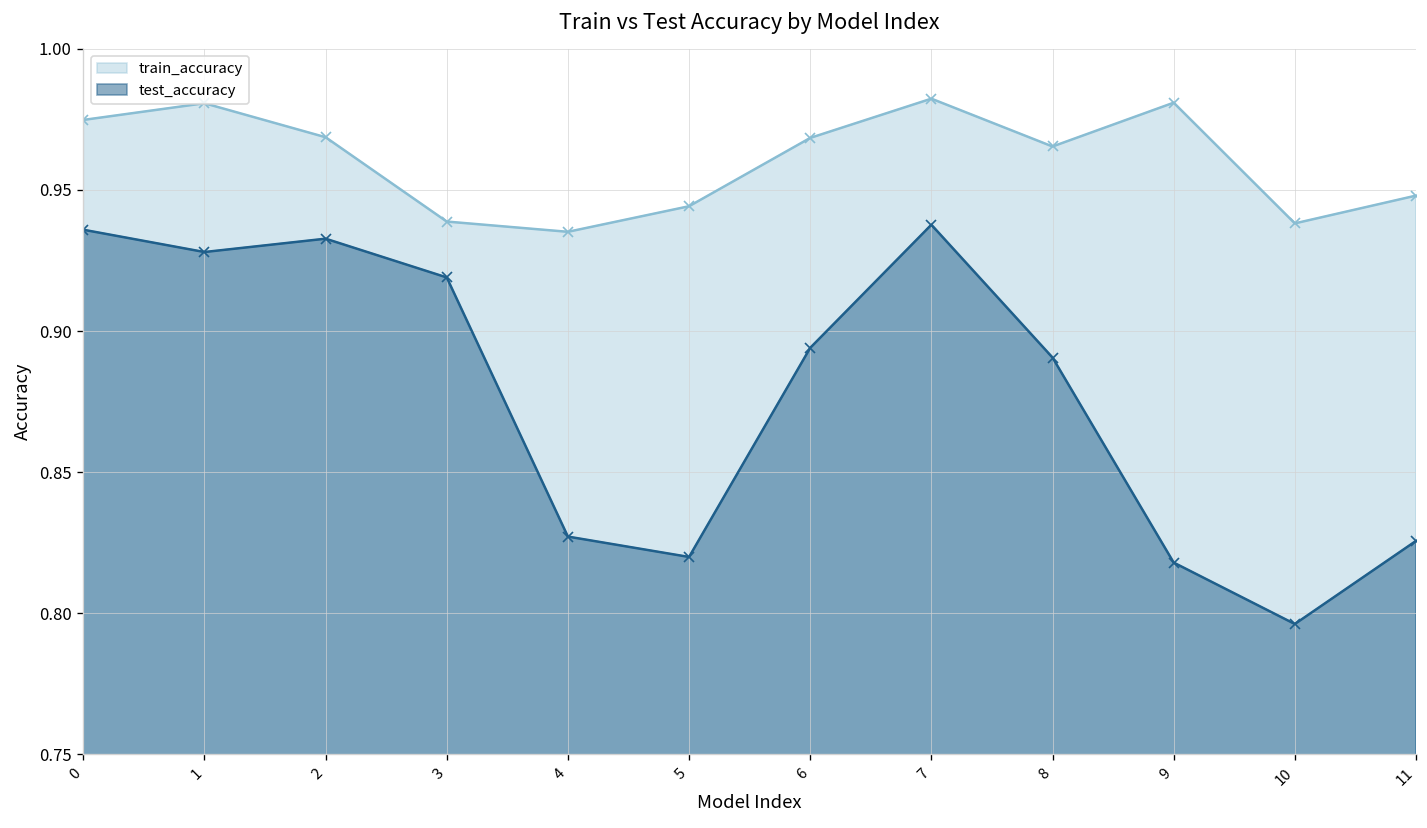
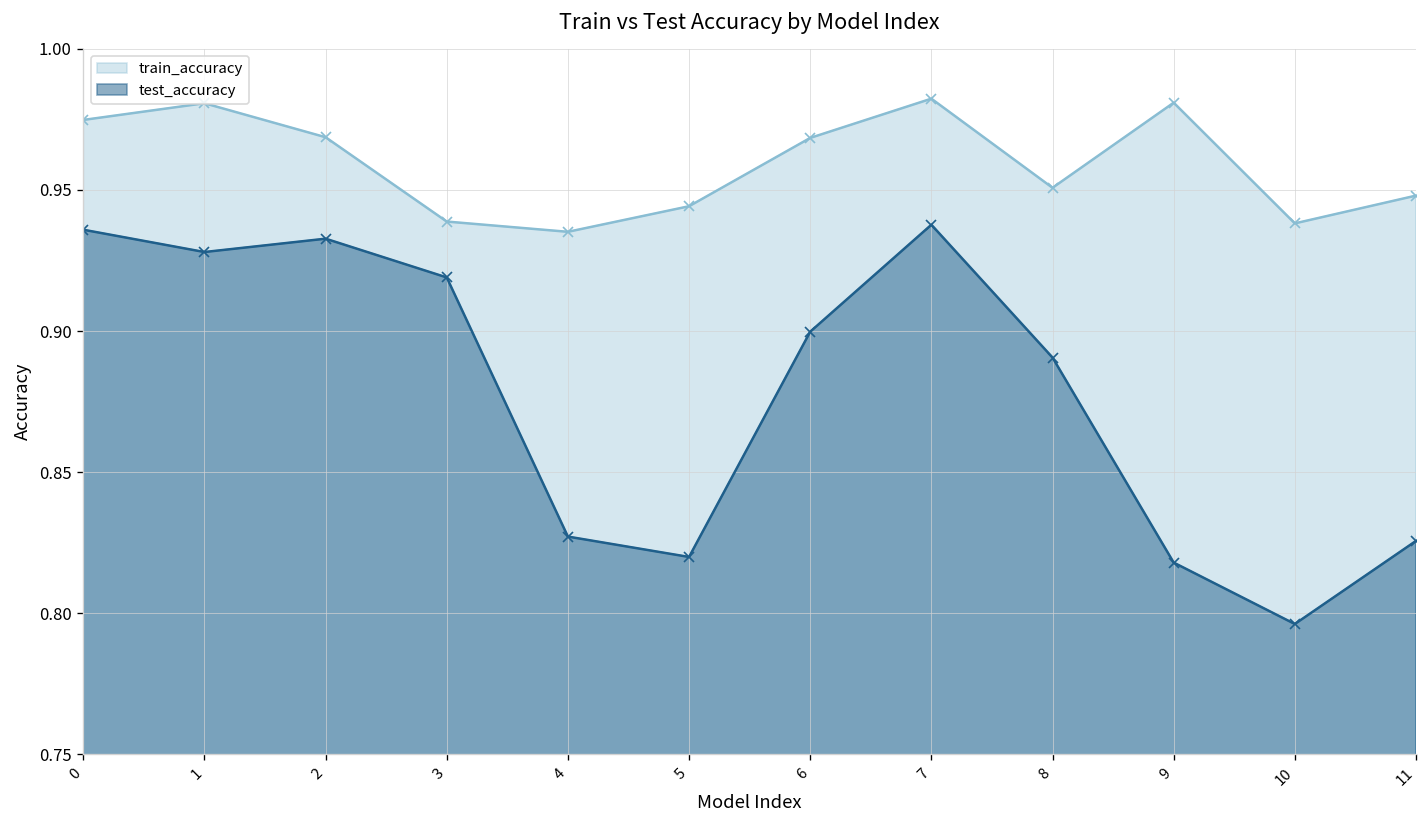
  {
    "train_accuracy": {
      "0": 0.975,
      "2": 0.969,
      "3": 0.939,
      "4": 0.935,
      "5": 0.944,
      "6": 0.968,
      "7": 0.982,
-     "8": 0.965,
+     "8": 0.951,
      "9": 0.981,
      "10": 0.938,
      "11": 0.948
    },
    "test_accuracy": {
      "0": 0.936,
      "1": 0.928,
      "2": 0.933,
      "3": 0.919,
      "4": 0.827,
      "5": 0.820,
-     "6": 0.894,
+     "6": 0.900,
      "7": 0.938,
      "8": 0.891,
      "9": 0.818,
      "10": 0.796,
      "11": 0.826
    }
  }
